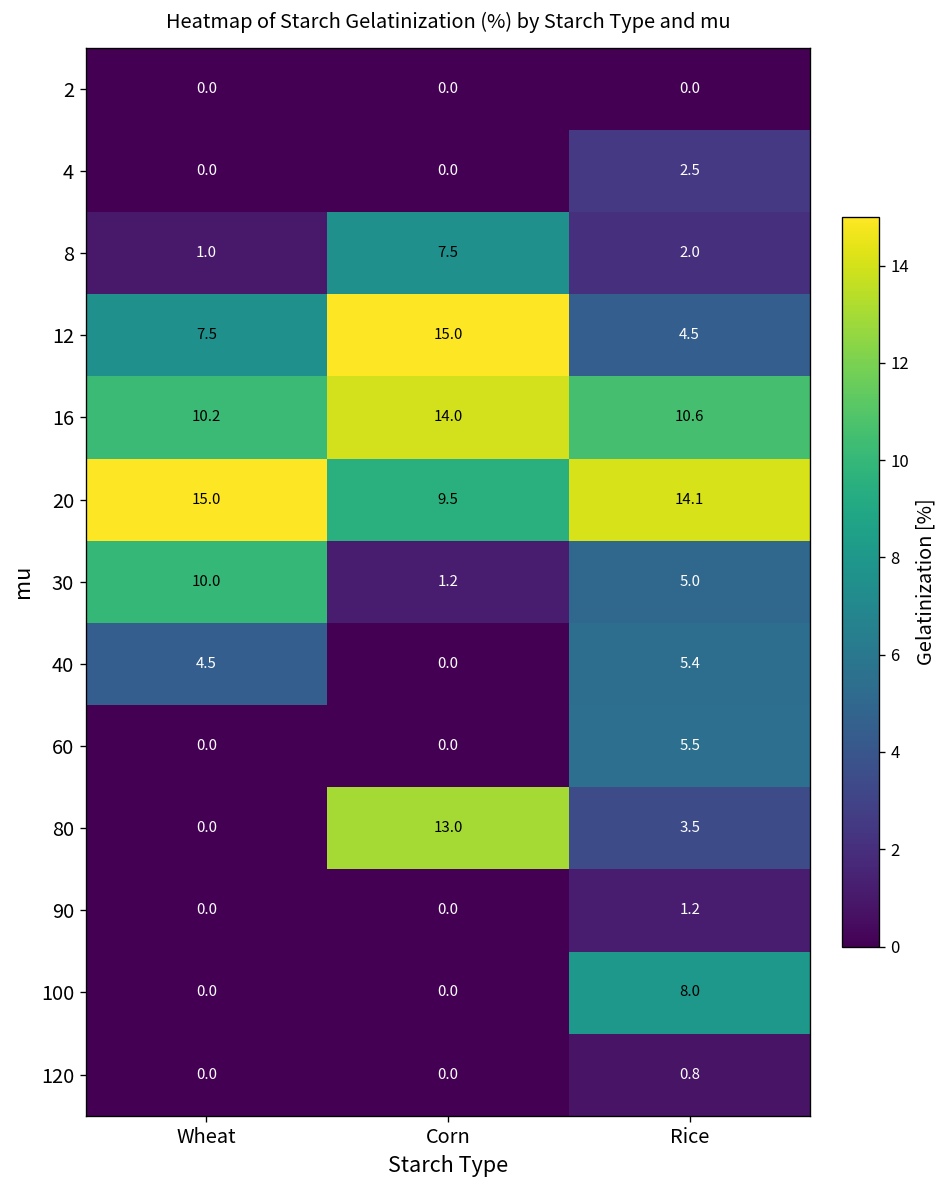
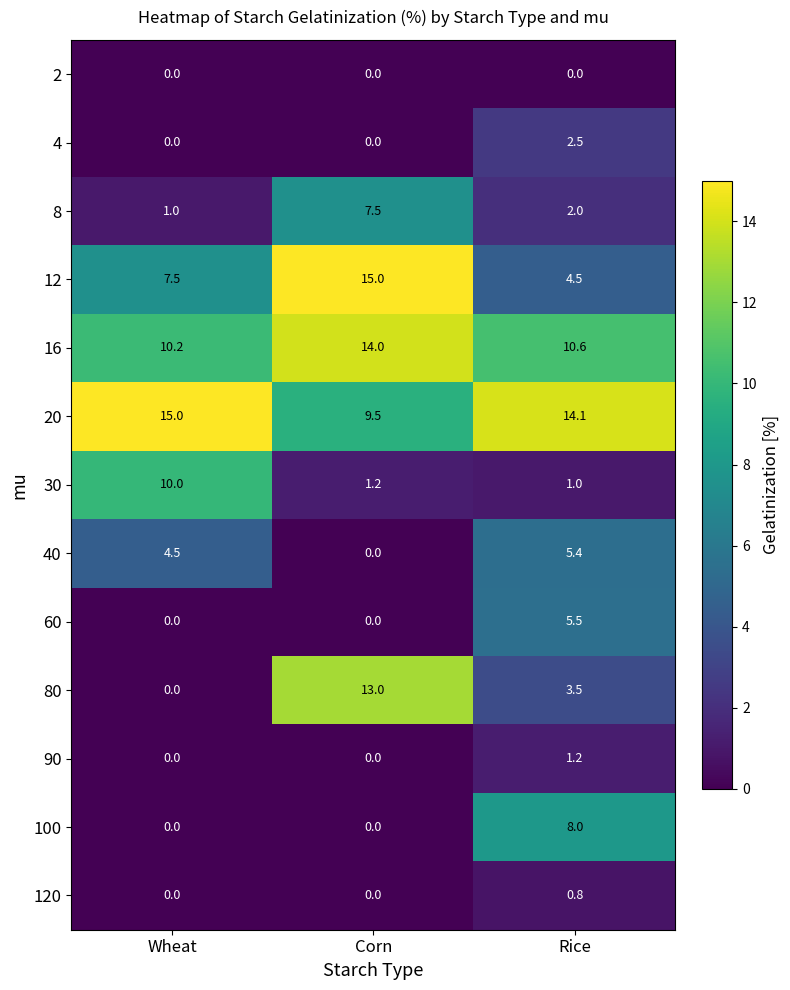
  {
    "2": {
      "Wheat": 0.0,
      "Corn": 0.0,
      "Rice": 0.0
    },
    "4": {
      "Wheat": 0.0,
      "Corn": 0.0,
      "Rice": 2.5
    },
    "8": {
      "Wheat": 1.0,
      "Corn": 7.5,
      "Rice": 2.0
    },
    "12": {
      "Wheat": 7.5,
      "Corn": 15.0,
      "Rice": 4.5
    },
    "16": {
      "Wheat": 10.2,
      "Corn": 14.0,
      "Rice": 10.6
    },
    "20": {
      "Wheat": 15.0,
      "Corn": 9.5,
      "Rice": 14.1
    },
    "30": {
      "Wheat": 10.0,
      "Corn": 1.2,
-     "Rice": 5.0
+     "Rice": 1.0
    },
    "40": {
      "Wheat": 4.5,
      "Corn": 0.0,
      "Rice": 5.4
    },
    "60": {
      "Wheat": 0.0,
      "Corn": 0.0,
      "Rice": 5.5
    },
    "80": {
      "Wheat": 0.0,
      "Corn": 13.0,
      "Rice": 3.5
    },
    "90": {
      "Wheat": 0.0,
      "Corn": 0.0,
      "Rice": 1.2
    },
    "100": {
      "Wheat": 0.0,
      "Corn": 0.0,
      "Rice": 8.0
    },
    "120": {
      "Wheat": 0.0,
      "Corn": 0.0,
      "Rice": 0.8
    }
  }
